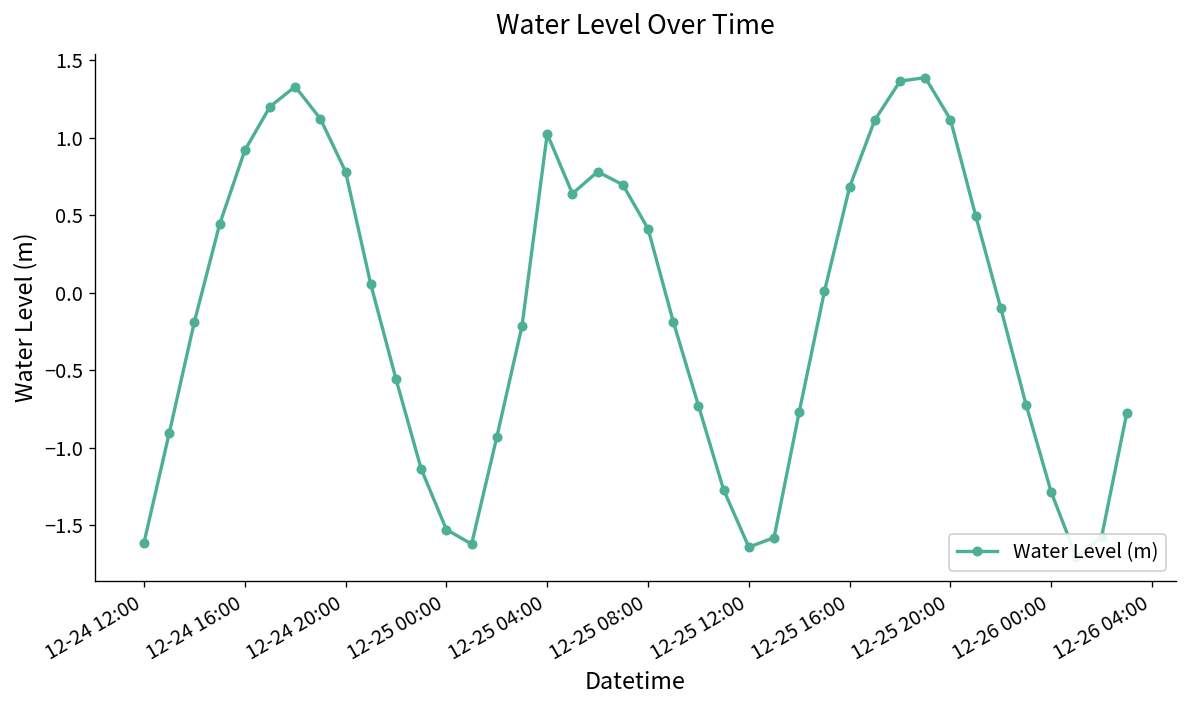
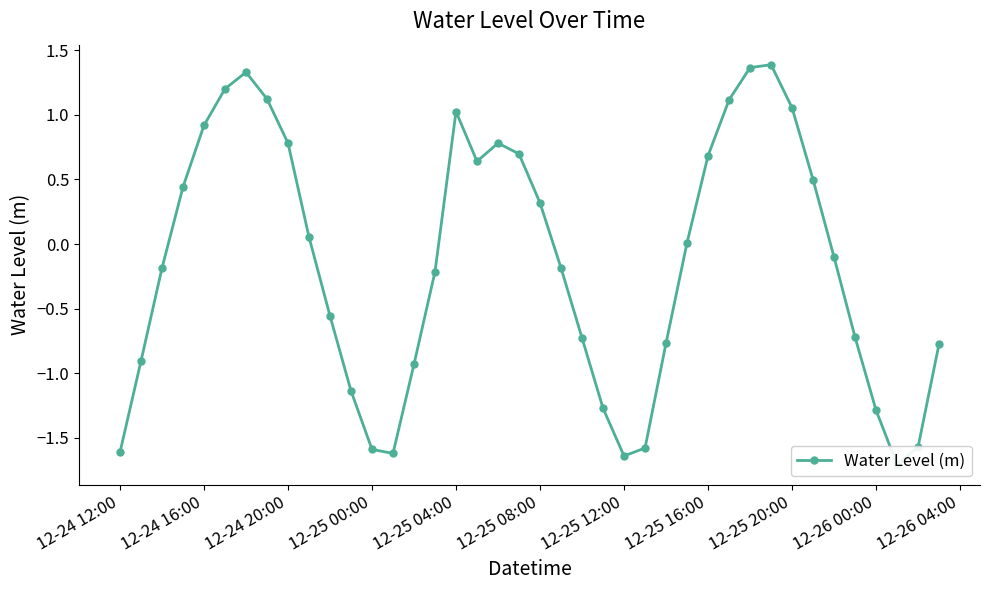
  {
    "12-24 12:00": -1.61,
    "12-24 16:00": 0.92,
    "12-24 20:00": 0.78,
-   "12-25 00:00": -1.53,
+   "12-25 00:00": -1.59,
    "12-25 04:00": 1.03,
-   "12-25 08:00": 0.41,
+   "12-25 08:00": 0.32,
    "12-25 12:00": -1.64,
    "12-25 16:00": 0.68,
-   "12-25 20:00": 1.12,
+   "12-25 20:00": 1.06,
    "12-26 00:00": -1.29
  }
